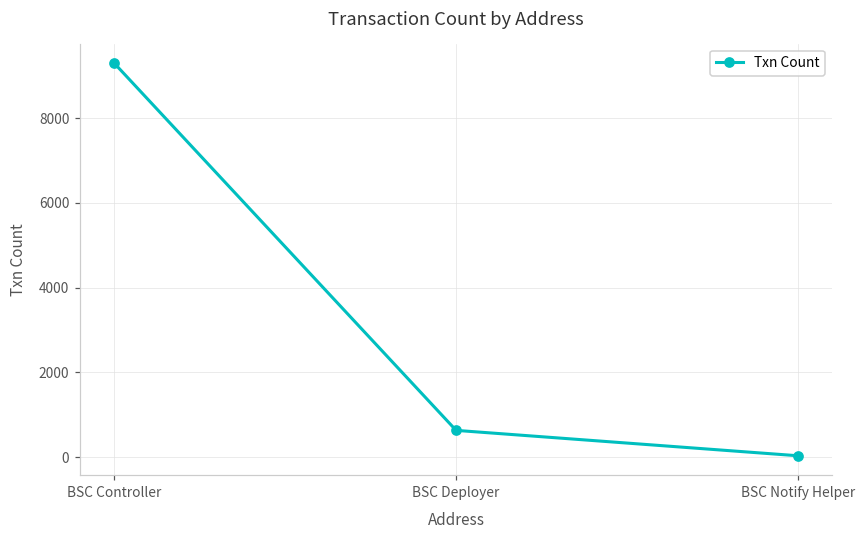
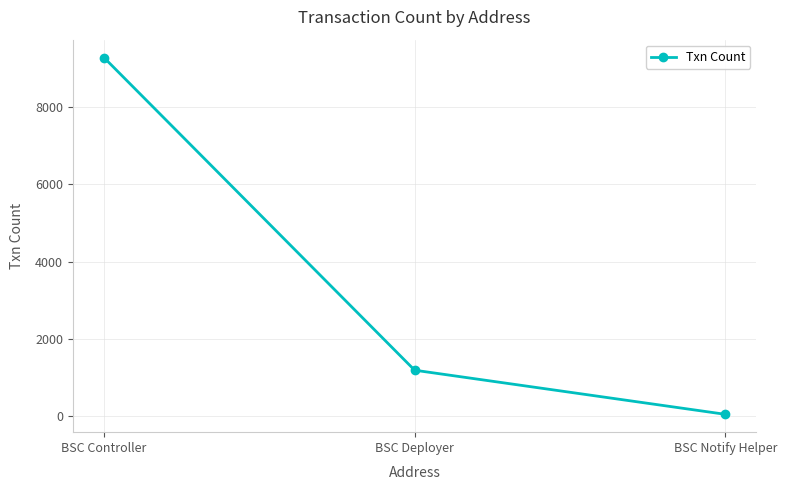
  {
    "BSC Controller": 9300,
-   "BSC Deployer": 600,
+   "BSC Deployer": 1200,
    "BSC Notify Helper": 0
  }
